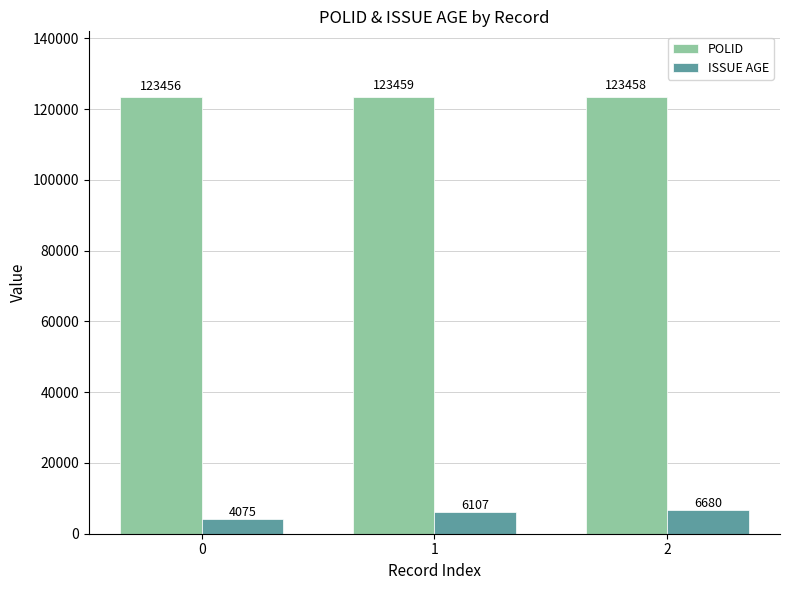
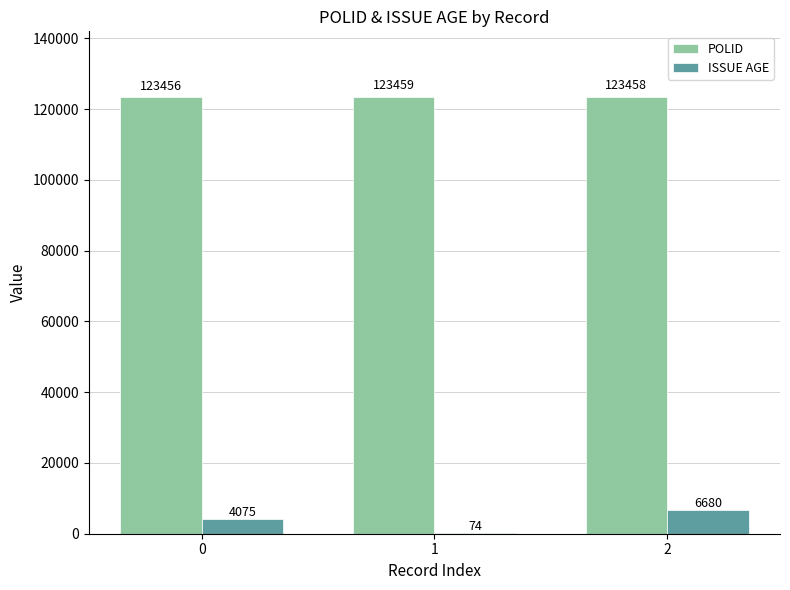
  {
    "POLID": {
      "0": 123456,
      "1": 123459,
      "2": 123458
    },
    "ISSUE AGE": {
      "0": 4075,
-     "1": 6107,
+     "1": 74,
      "2": 6680
    }
  }
